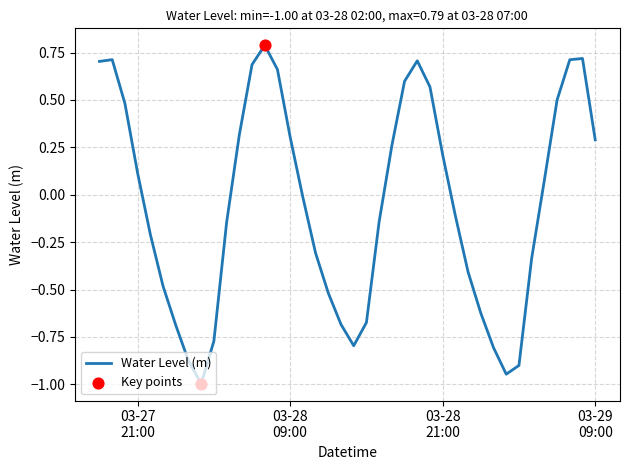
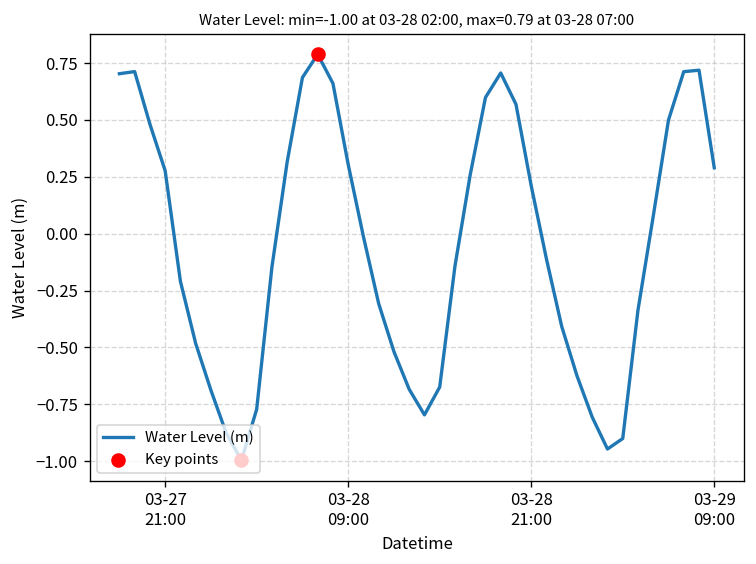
  {
    "Water Level (m)": {
-     "03-27 21:00": 0.11,
+     "03-27 21:00": 0.28,
      "03-28 09:00": 0.30,
      "03-28 21:00": 0.21,
      "03-29 09:00": 0.29
    }
  }
